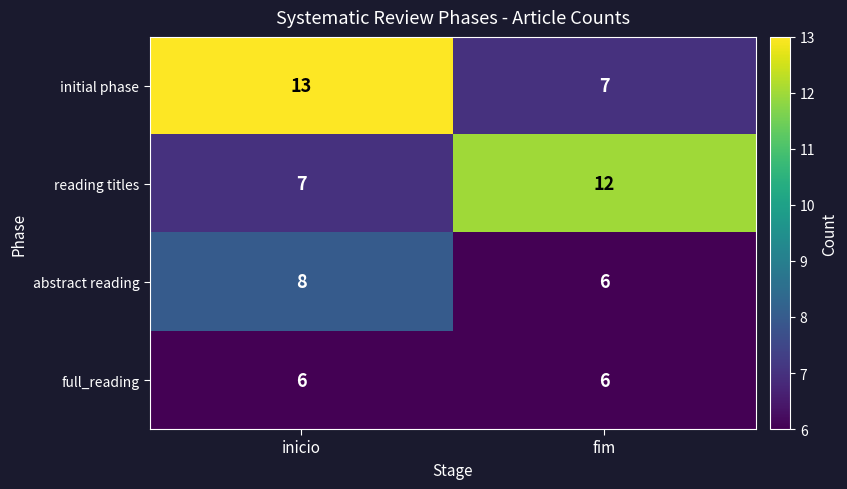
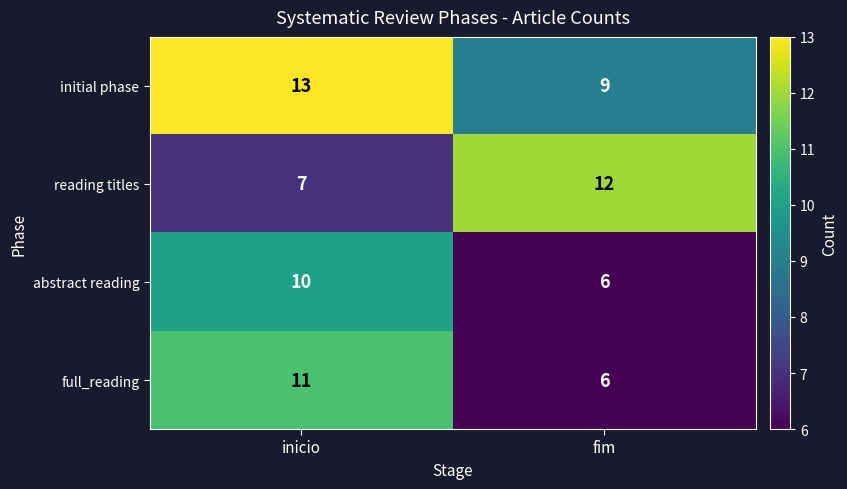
  {
    "initial phase": {
      "inicio": 13,
-     "fim": 7
+     "fim": 9
    },
    "reading titles": {
      "inicio": 7,
      "fim": 12
    },
    "abstract reading": {
-     "inicio": 8,
+     "inicio": 10,
      "fim": 6
    },
    "full_reading": {
-     "inicio": 6,
+     "inicio": 11,
      "fim": 6
    }
  }
